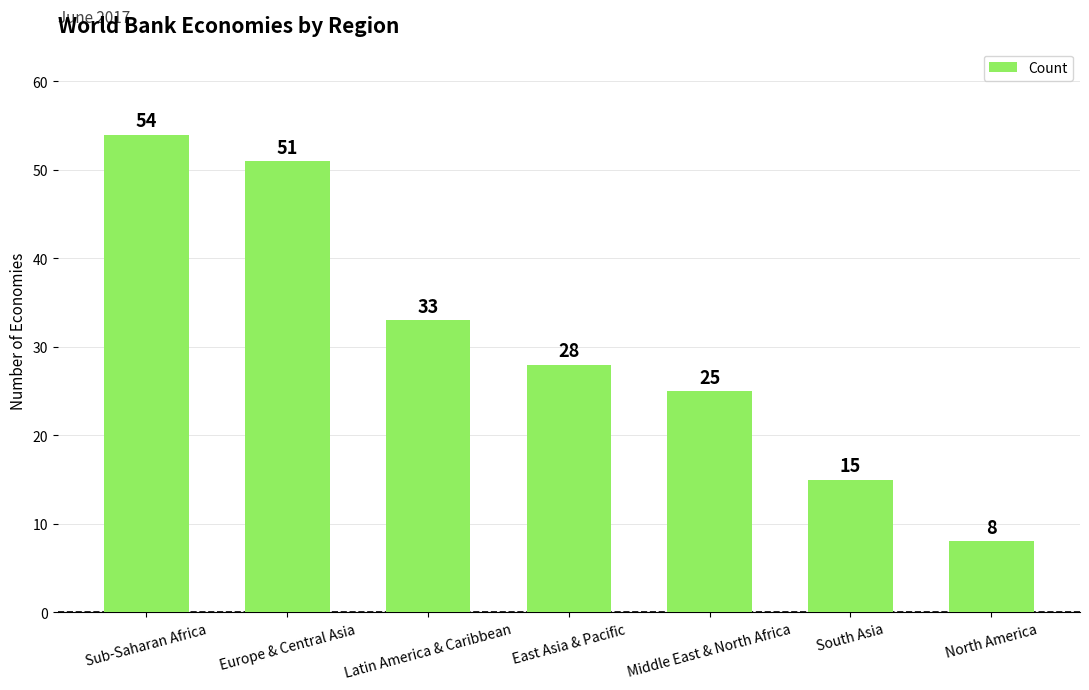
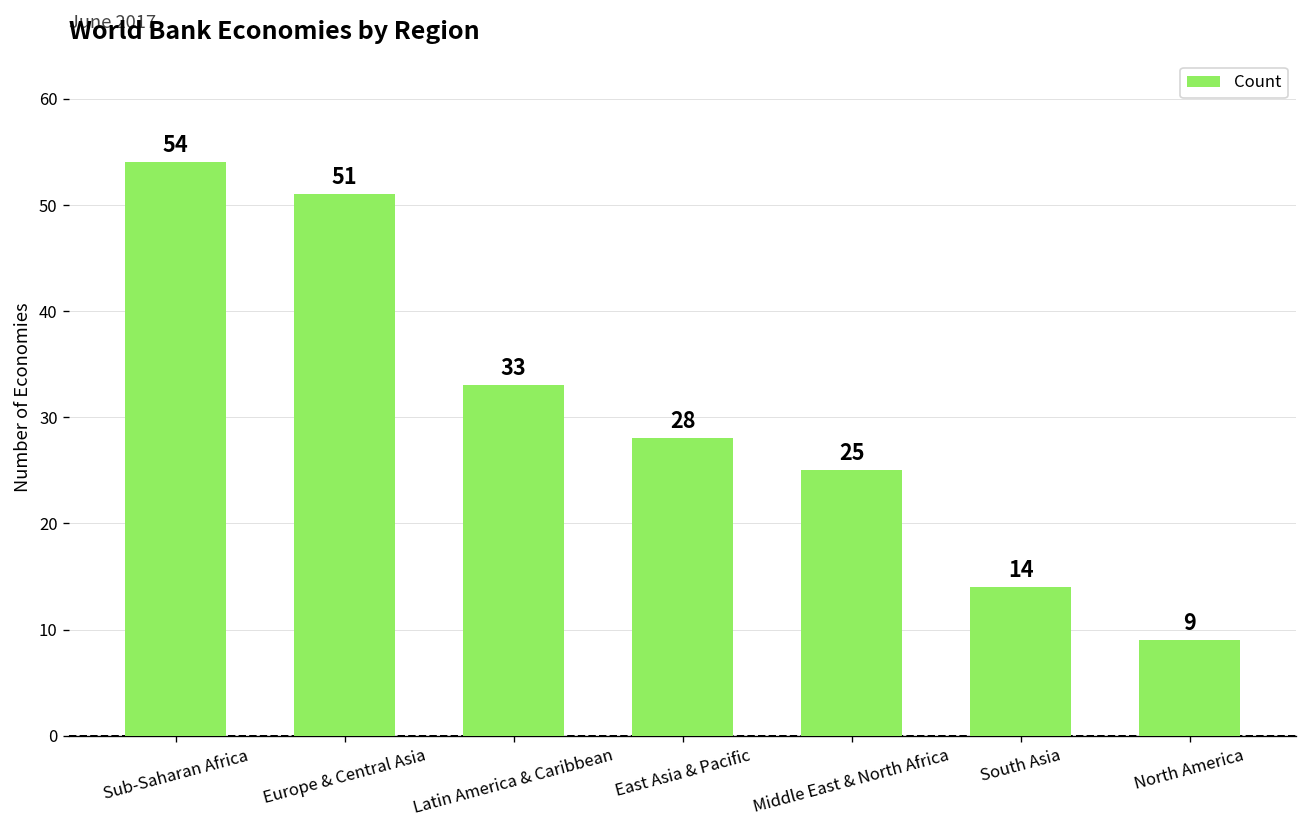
  {
    "Sub-Saharan Africa": 54,
    "Europe & Central Asia": 51,
    "Latin America & Caribbean": 33,
    "East Asia & Pacific": 28,
    "Middle East & North Africa": 25,
-   "South Asia": 15,
-   "North America": 8
+   "South Asia": 14,
+   "North America": 9
  }
